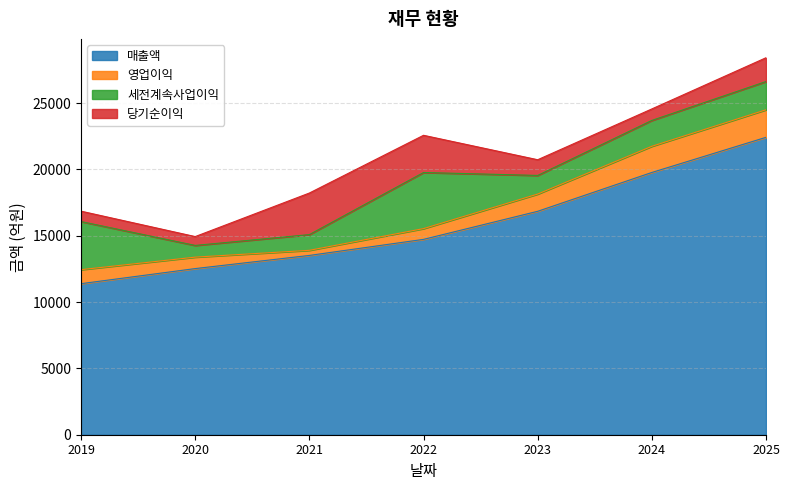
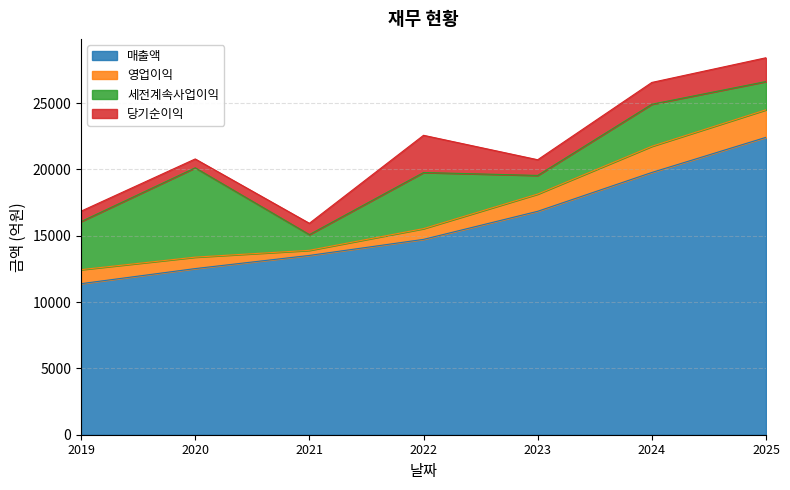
  {
    "매출액": {
      "2019": 11400,
      "2020": 12500,
      "2021": 13500,
      "2022": 14700,
      "2023": 16800,
      "2024": 19800,
      "2025": 22400
    },
    "영업이익": {
      "2019": 1100,
      "2020": 900,
      "2021": 400,
      "2022": 800,
      "2023": 1300,
      "2024": 2000,
      "2025": 2100
    },
    "세전계속사업이익": {
      "2019": 3600,
-     "2020": 900,
+     "2020": 6700,
      "2021": 1200,
      "2022": 4200,
      "2023": 1400,
-     "2024": 2000,
+     "2024": 3200,
      "2025": 2100
    },
    "당기순이익": {
      "2019": 800,
      "2020": 700,
-     "2021": 3100,
+     "2021": 900,
      "2022": 2800,
      "2023": 1200,
-     "2024": 900,
+     "2024": 1600,
      "2025": 1800
    }
  }
